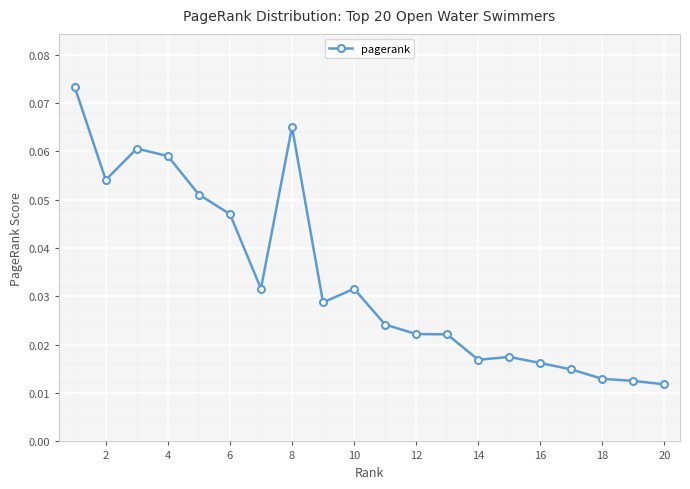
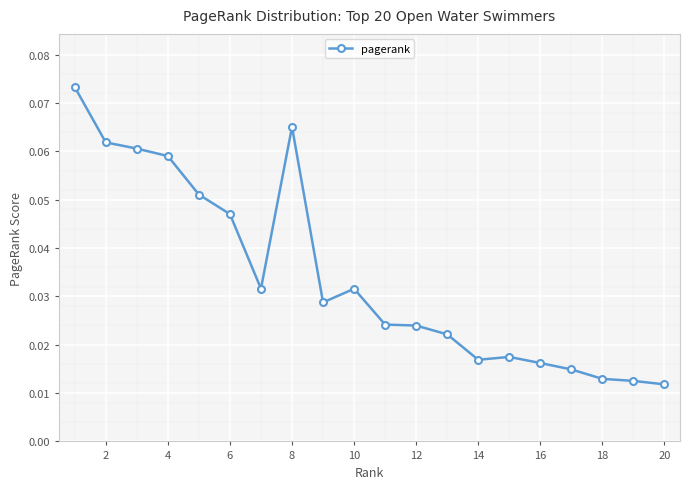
  {
-   "2": 0.054,
+   "2": 0.062,
    "4": 0.059,
    "6": 0.047,
    "8": 0.065,
    "10": 0.032,
-   "12": 0.022,
+   "12": 0.024,
    "14": 0.017,
    "16": 0.016,
    "18": 0.013,
    "20": 0.012
  }
